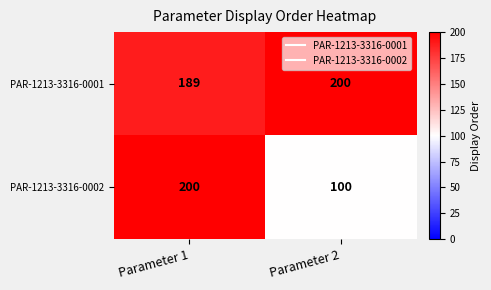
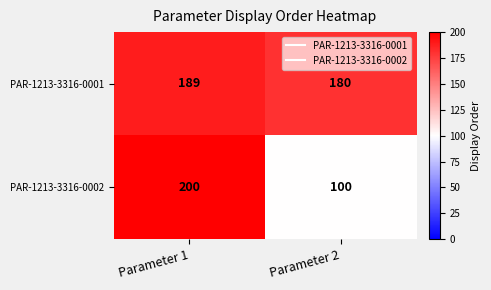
  {
    "PAR-1213-3316-0001": {
      "Parameter 1": 189,
-     "Parameter 2": 200
+     "Parameter 2": 180
    },
    "PAR-1213-3316-0002": {
      "Parameter 1": 200,
      "Parameter 2": 100
    }
  }
